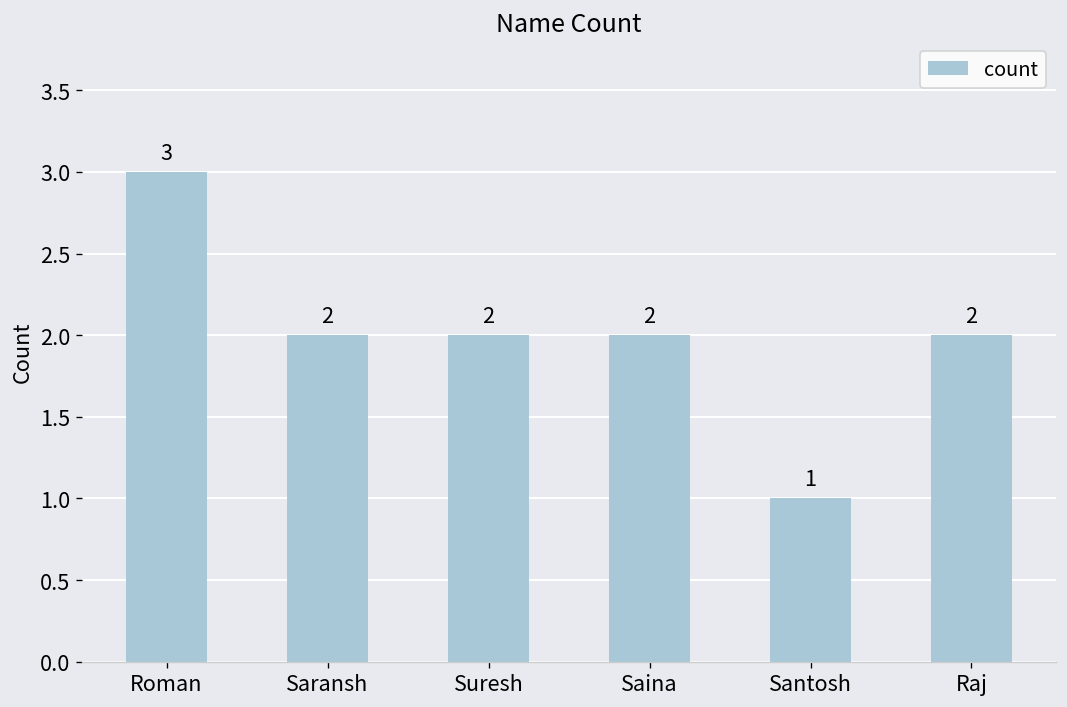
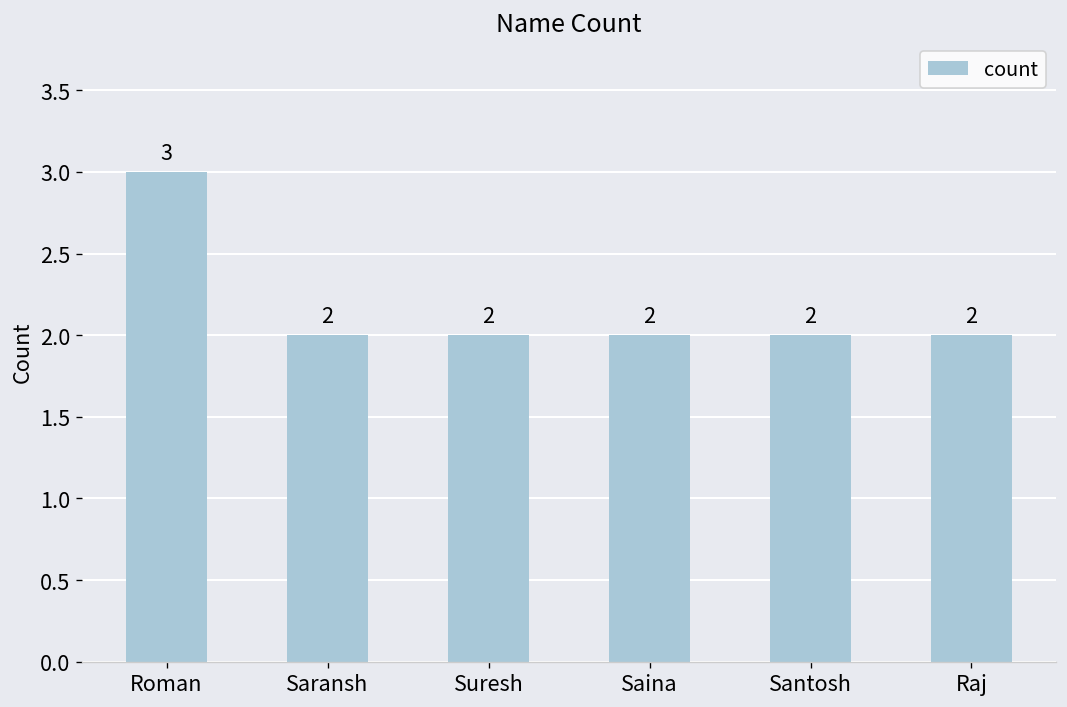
  {
    "Roman": 3,
    "Saransh": 2,
    "Suresh": 2,
    "Saina": 2,
-   "Santosh": 1,
+   "Santosh": 2,
    "Raj": 2
  }
